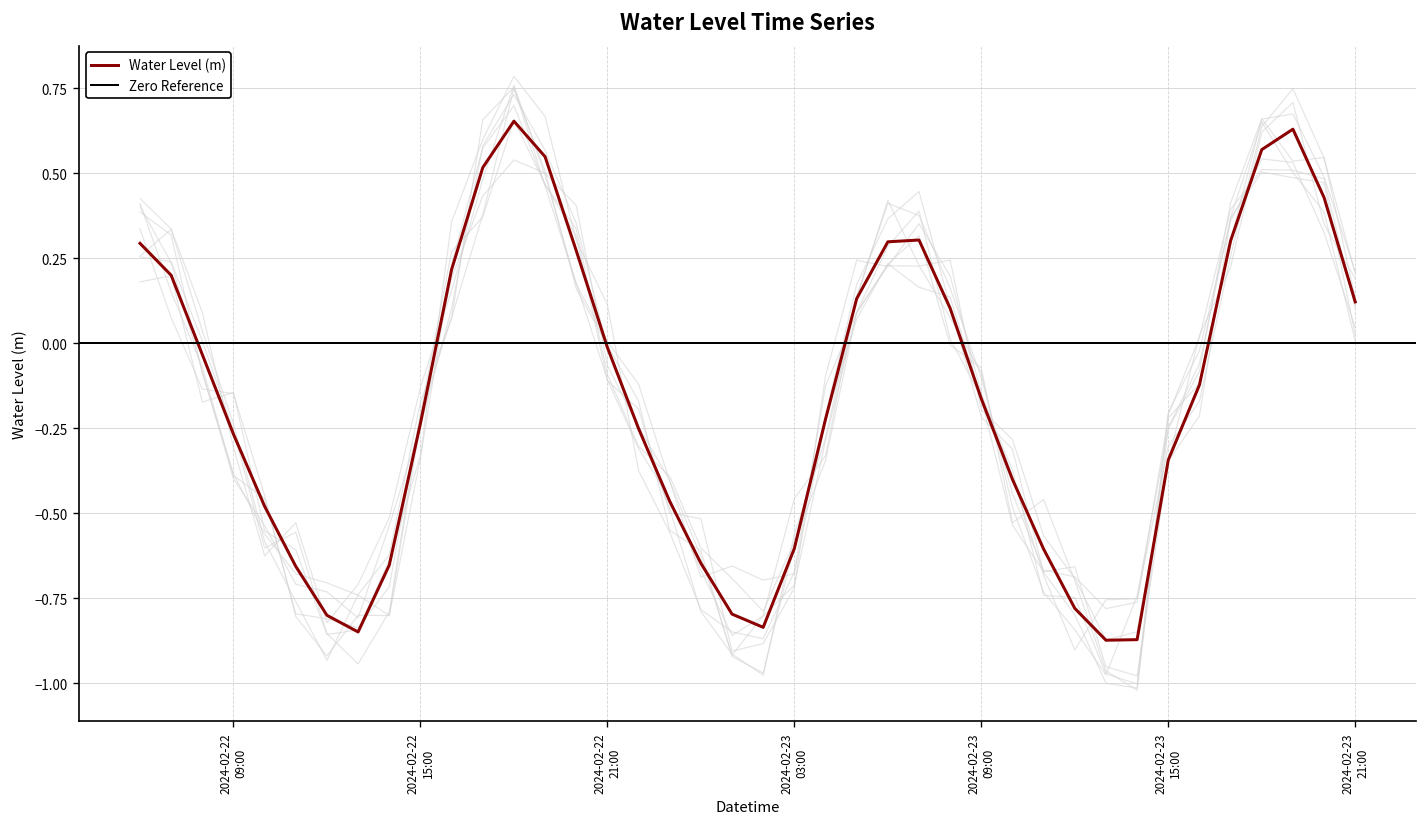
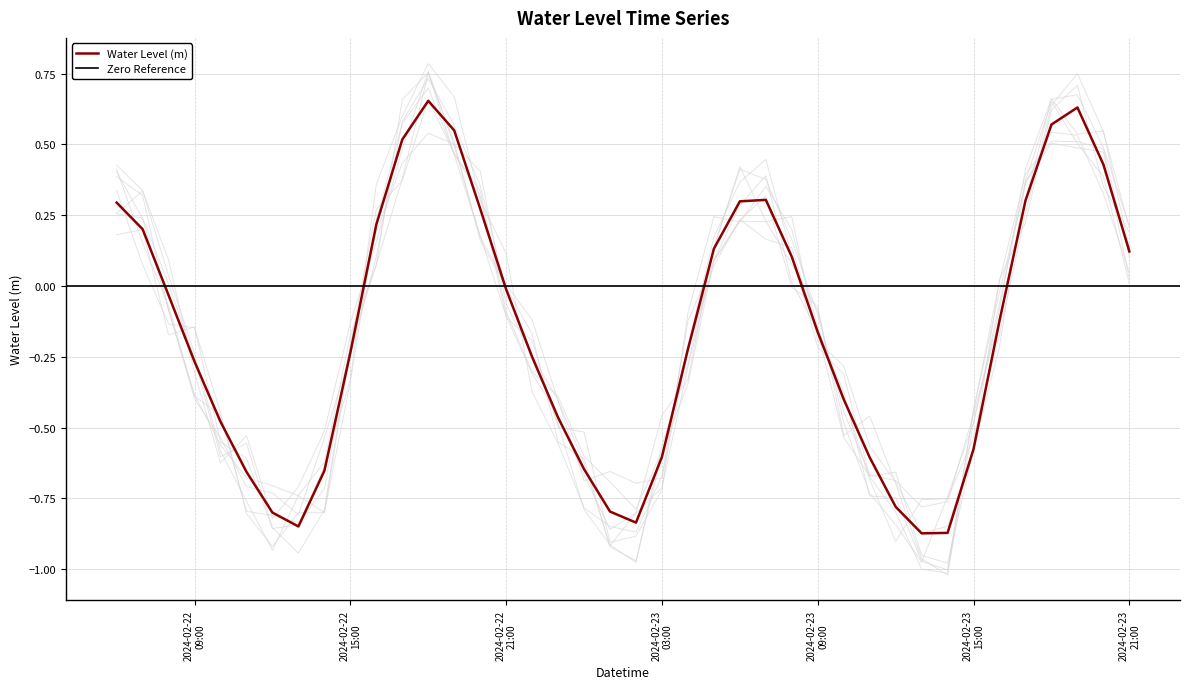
  {
    "Water Level (m)": {
      "2024-02-22 09:00": -0.27,
      "2024-02-23 03:00": -0.60,
-     "2024-02-23 15:00": -0.34,
+     "2024-02-23 15:00": -0.58,
      "2024-02-23 21:00": 0.12
    }
  }
